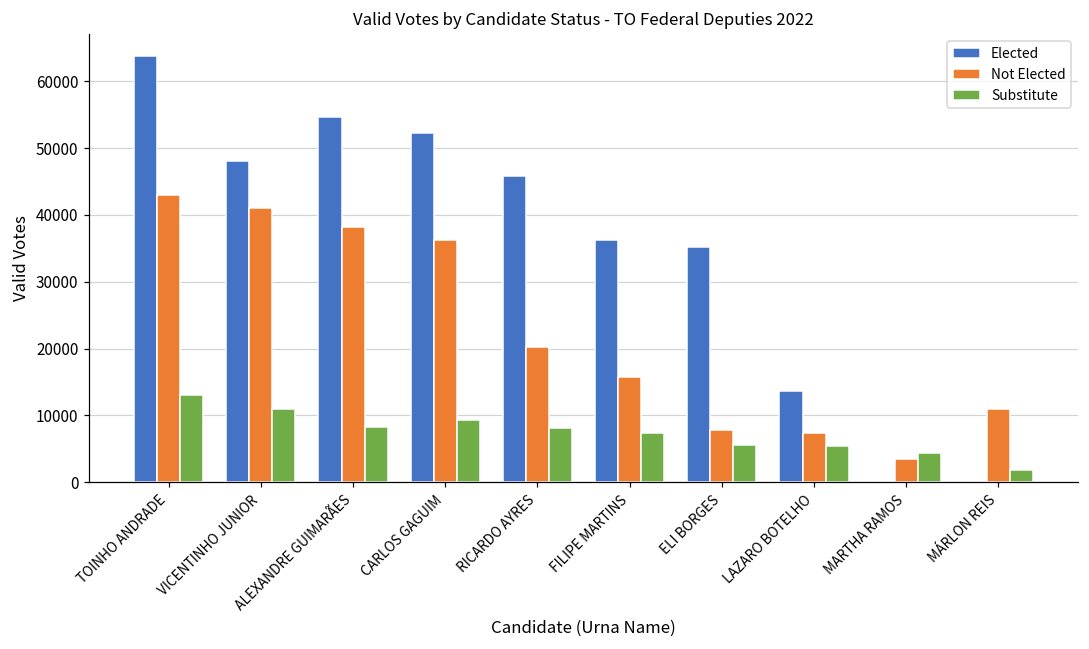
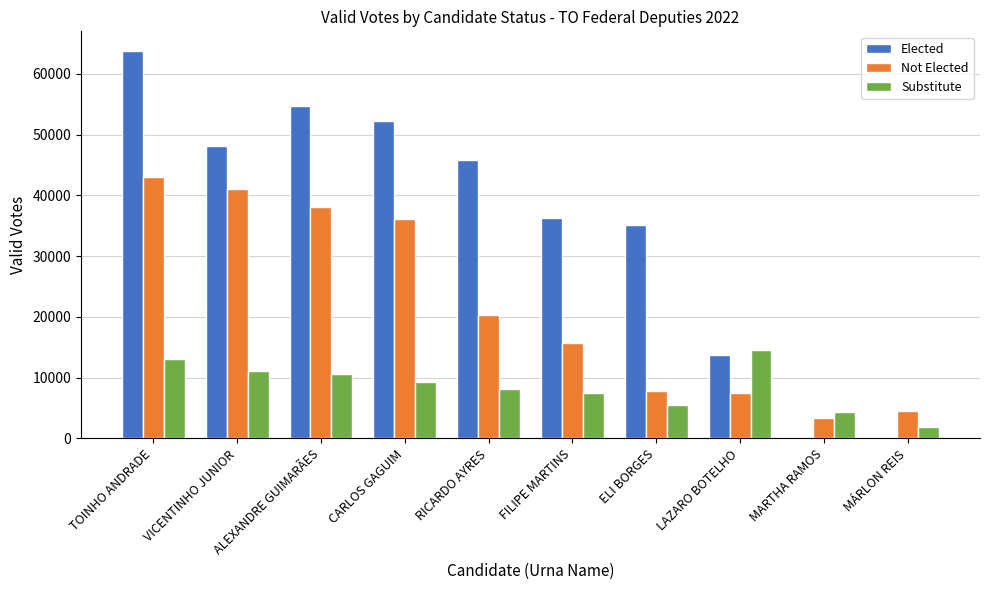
  {
    "Elected": {
      "TOINHO ANDRADE": 64000,
      "VICENTINHO JUNIOR": 48000,
      "ALEXANDRE GUIMARÃES": 55000,
      "CARLOS GAGUIM": 52000,
      "RICARDO AYRES": 46000,
      "FILIPE MARTINS": 36000,
      "ELI BORGES": 35000,
      "LAZARO BOTELHO": 14000,
      "MARTHA RAMOS": 0,
      "MÁRLON REIS": 0
    },
    "Not Elected": {
      "TOINHO ANDRADE": 43000,
      "VICENTINHO JUNIOR": 41000,
      "ALEXANDRE GUIMARÃES": 38000,
      "CARLOS GAGUIM": 36000,
      "RICARDO AYRES": 20000,
      "FILIPE MARTINS": 16000,
      "ELI BORGES": 8000,
      "LAZARO BOTELHO": 7000,
      "MARTHA RAMOS": 3000,
-     "MÁRLON REIS": 11000
+     "MÁRLON REIS": 4000
    },
    "Substitute": {
      "TOINHO ANDRADE": 13000,
      "VICENTINHO JUNIOR": 11000,
-     "ALEXANDRE GUIMARÃES": 8000,
+     "ALEXANDRE GUIMARÃES": 11000,
      "CARLOS GAGUIM": 9000,
      "RICARDO AYRES": 8000,
      "FILIPE MARTINS": 7000,
      "ELI BORGES": 6000,
-     "LAZARO BOTELHO": 5000,
+     "LAZARO BOTELHO": 15000,
      "MARTHA RAMOS": 4000,
      "MÁRLON REIS": 2000
    }
  }
